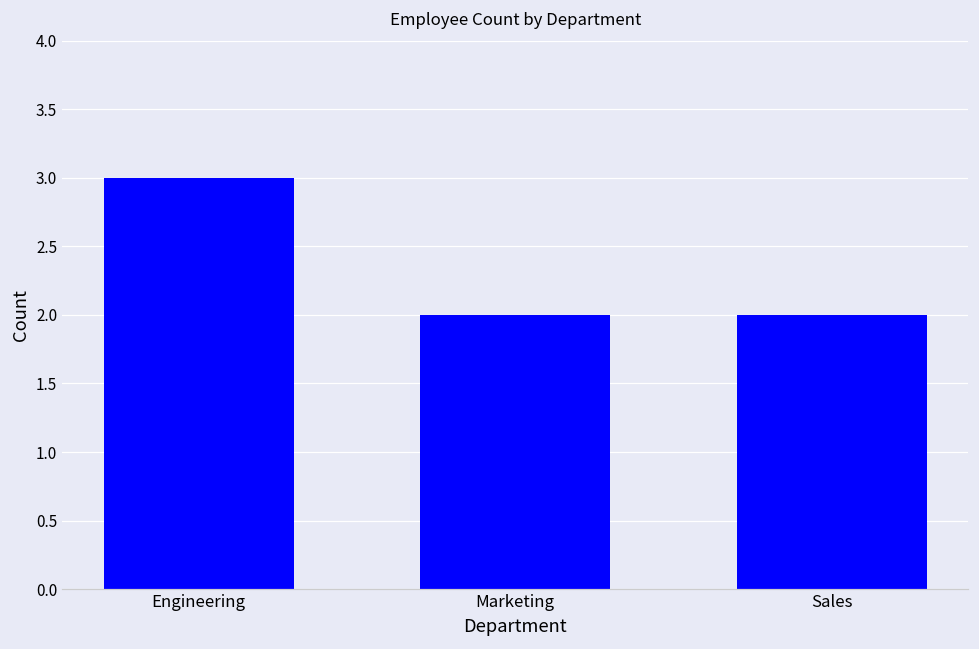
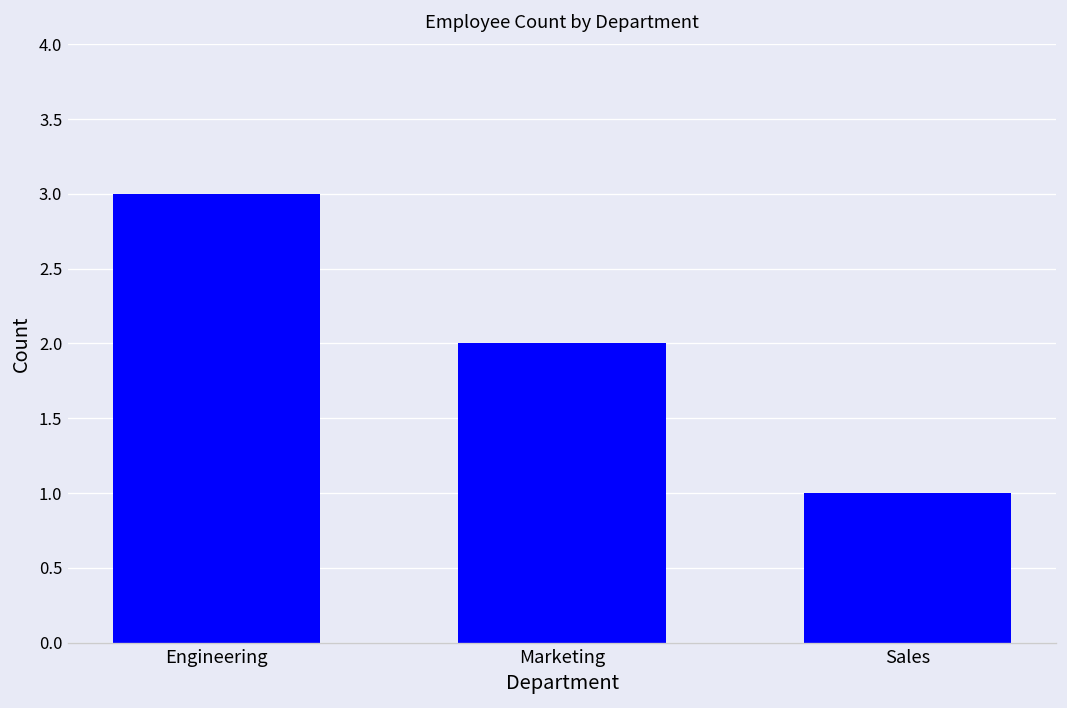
  {
    "Engineering": 3,
    "Marketing": 2,
-   "Sales": 2
+   "Sales": 1
  }
